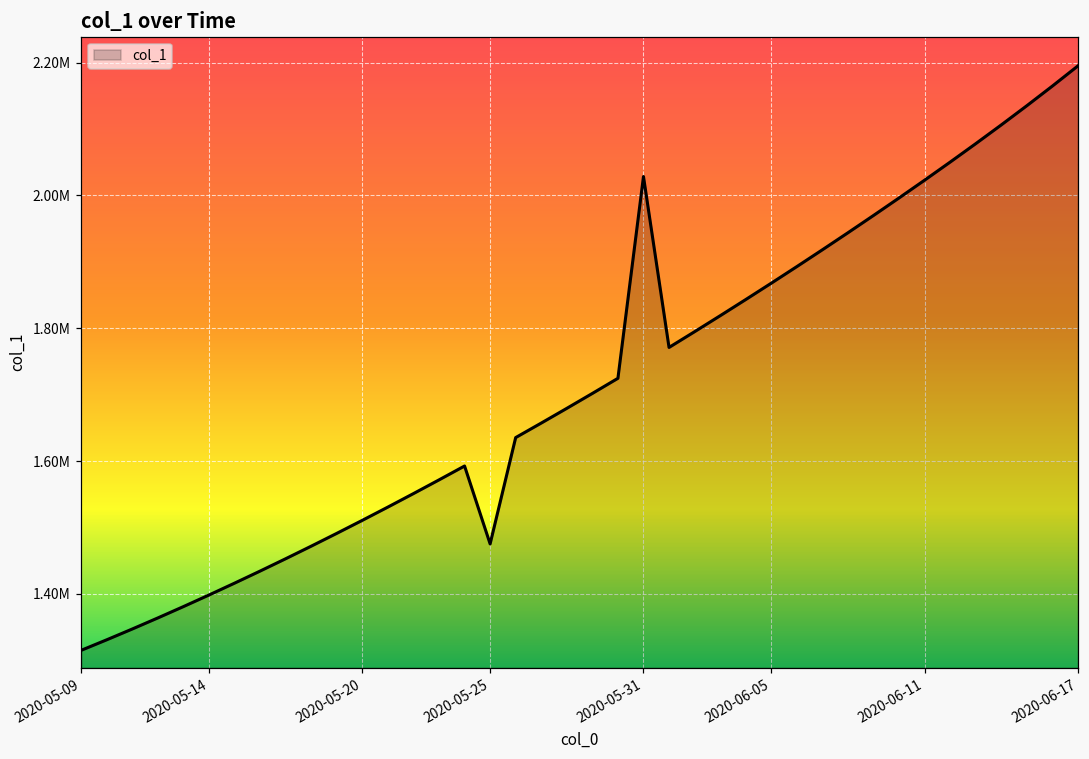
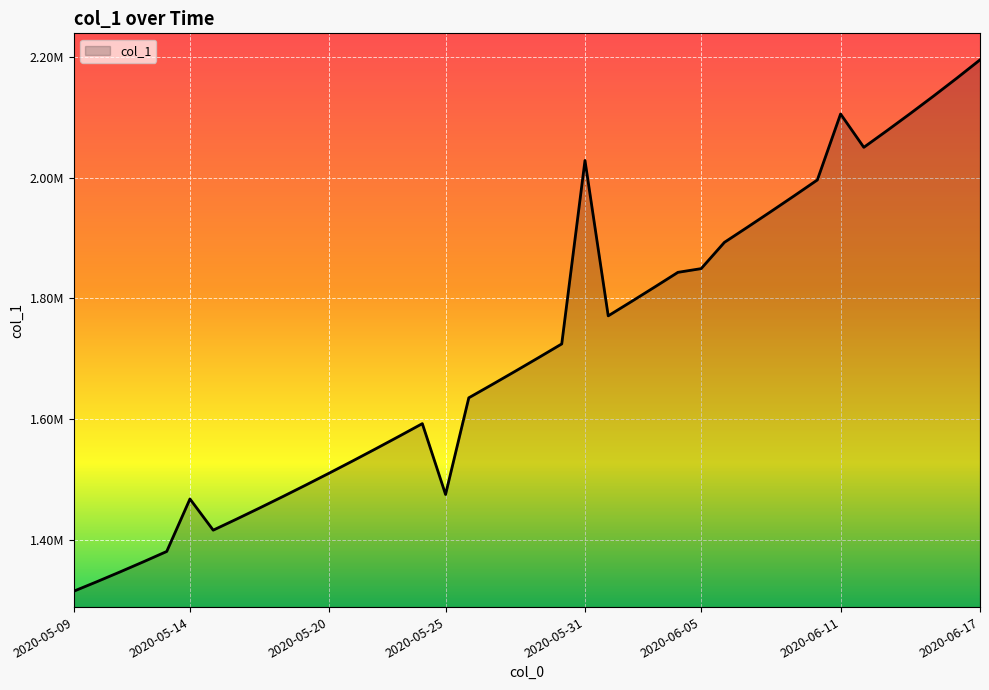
  {
    "2020-05-09": 1320000,
-   "2020-05-14": 1400000,
+   "2020-05-14": 1470000,
    "2020-05-20": 1510000,
    "2020-05-25": 1480000,
    "2020-05-31": 2030000,
-   "2020-06-05": 1870000,
-   "2020-06-11": 2020000,
+   "2020-06-05": 1850000,
+   "2020-06-11": 2110000,
    "2020-06-17": 2200000
  }
